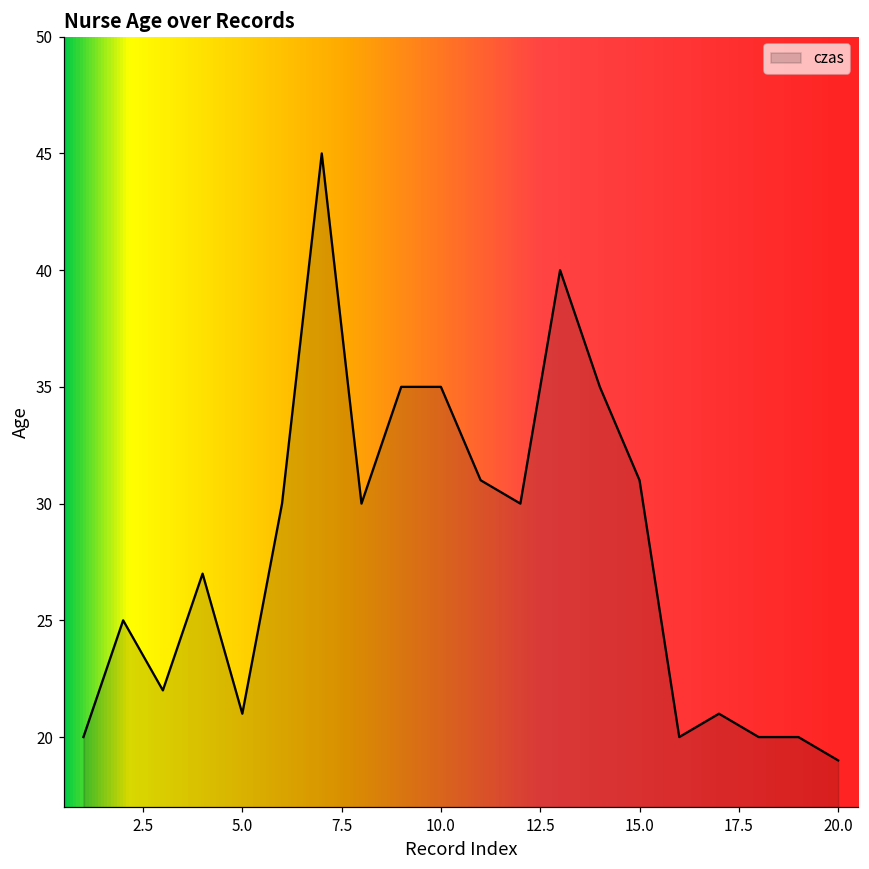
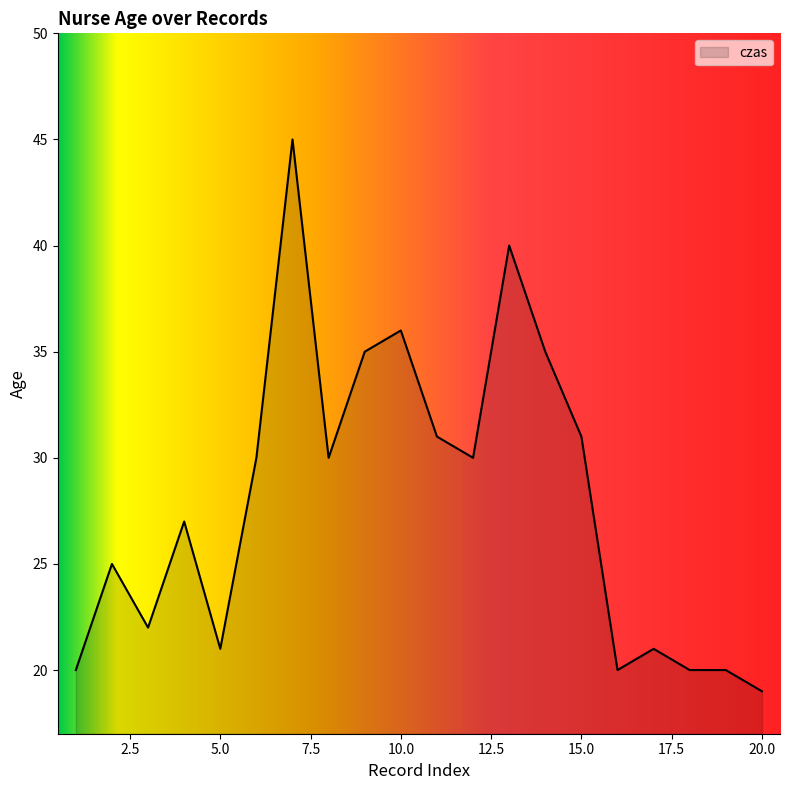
  {
    "5.0": 21,
-   "10.0": 35,
+   "10.0": 36,
    "15.0": 31,
    "20.0": 19
  }
